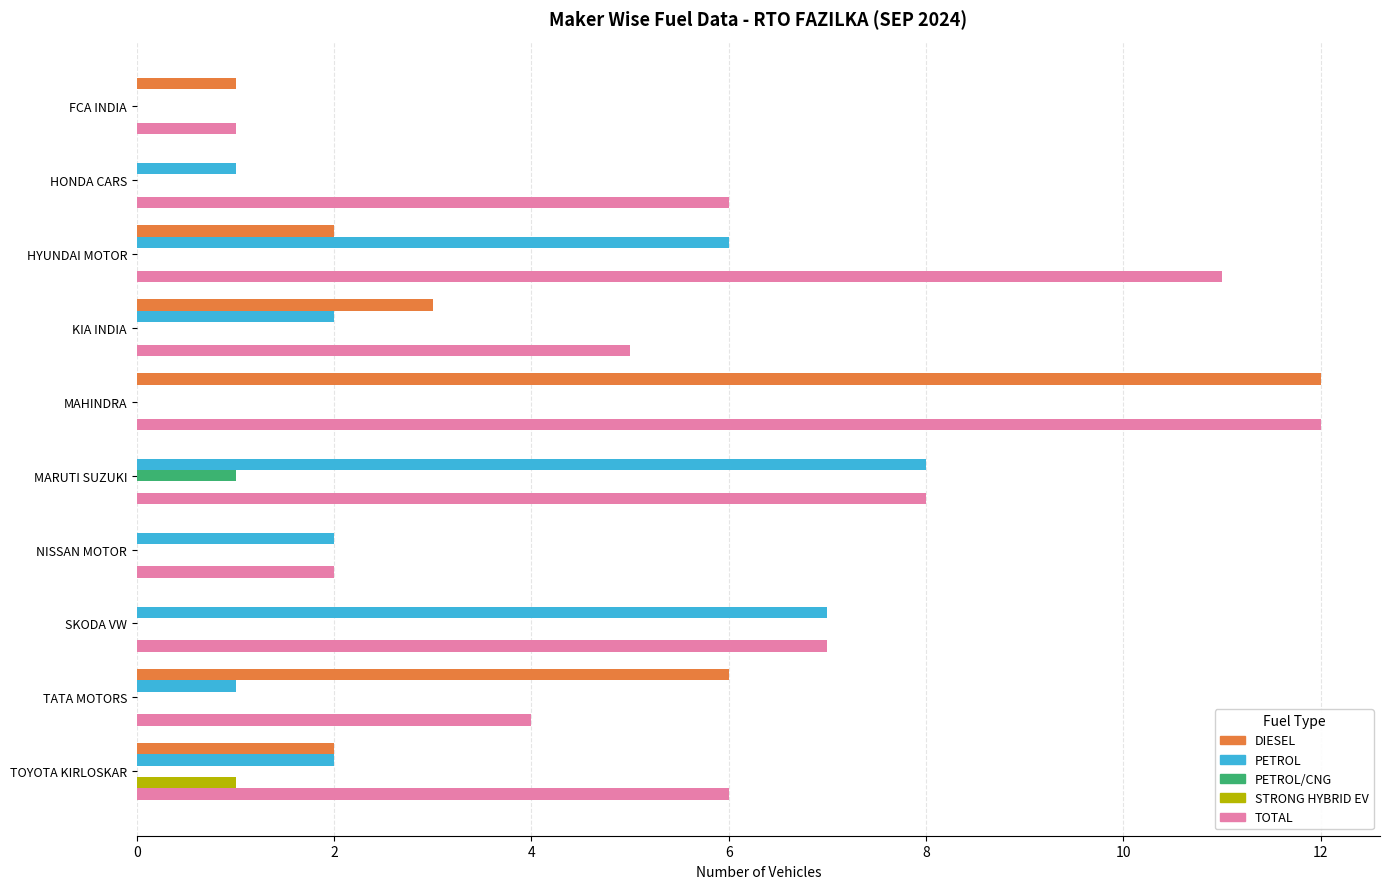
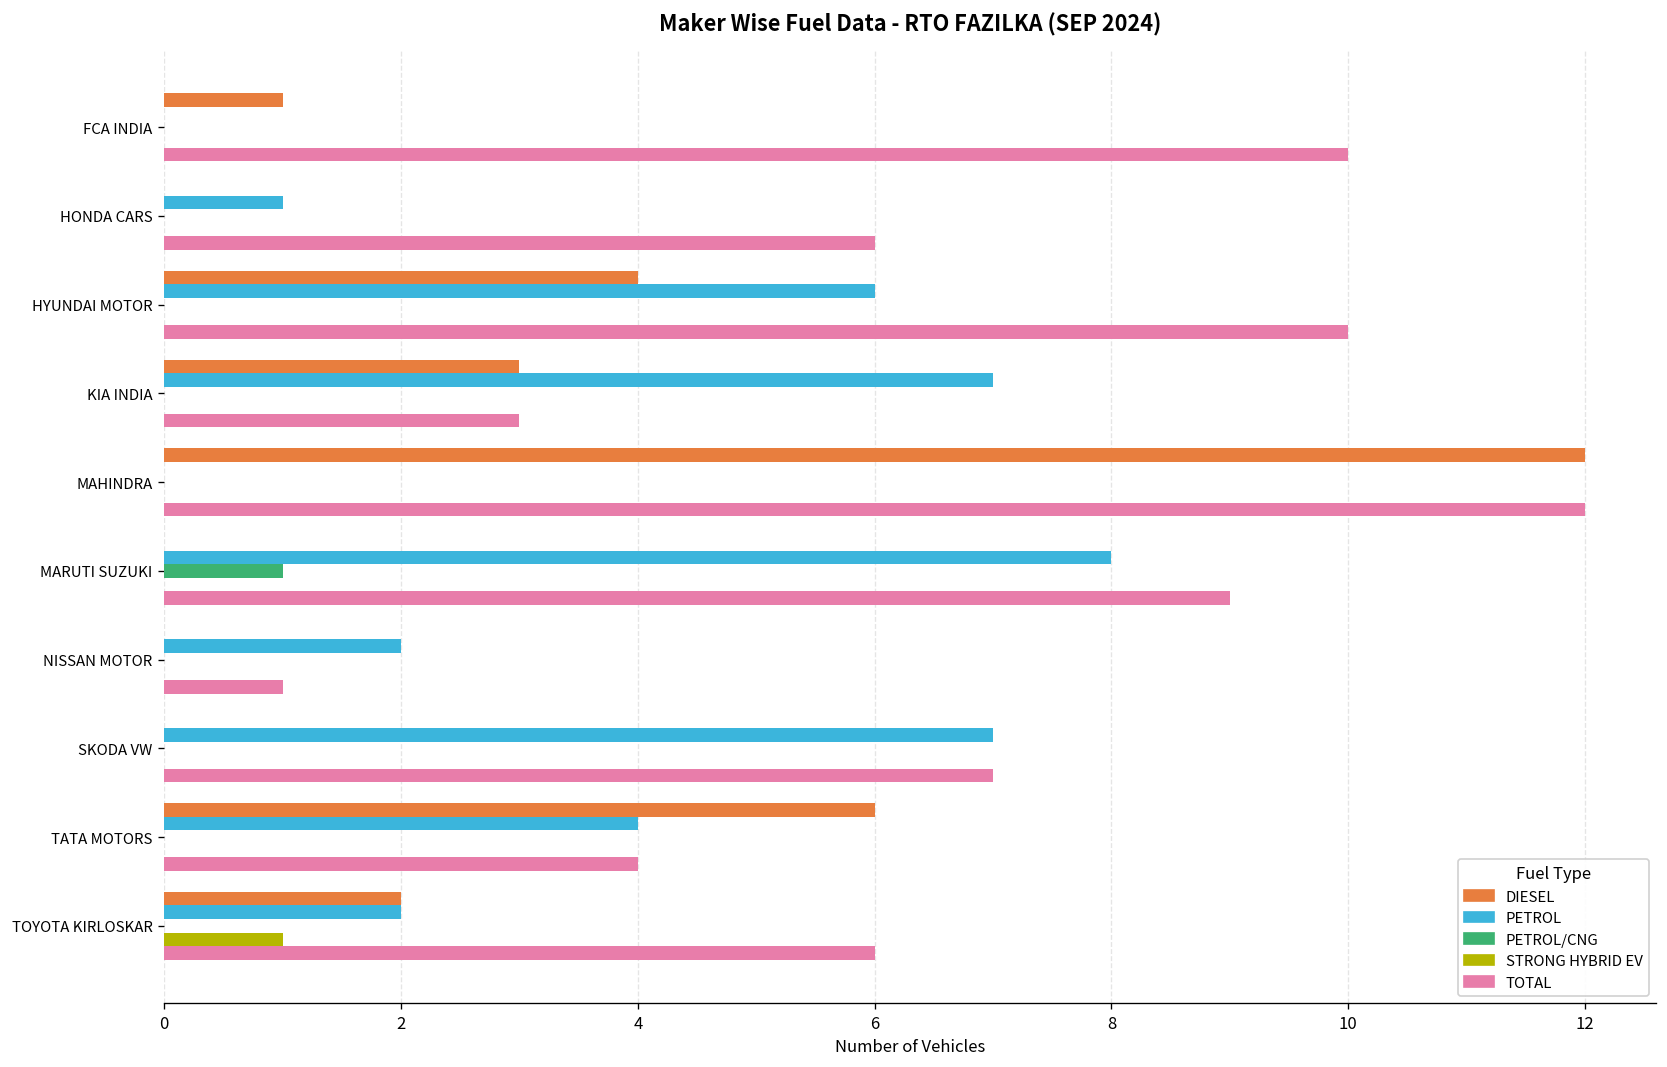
  {
    "DIESEL": {
      "FCA INDIA": 1,
      "HONDA CARS": 0,
-     "HYUNDAI MOTOR": 2,
+     "HYUNDAI MOTOR": 4,
      "KIA INDIA": 3,
      "MAHINDRA": 12,
      "MARUTI SUZUKI": 0,
      "NISSAN MOTOR": 0,
      "SKODA VW": 0,
      "TATA MOTORS": 6,
      "TOYOTA KIRLOSKAR": 2
    },
    "PETROL": {
      "FCA INDIA": 0,
      "HONDA CARS": 1,
      "HYUNDAI MOTOR": 6,
-     "KIA INDIA": 2,
+     "KIA INDIA": 7,
      "MAHINDRA": 0,
      "MARUTI SUZUKI": 8,
      "NISSAN MOTOR": 2,
      "SKODA VW": 7,
-     "TATA MOTORS": 1,
+     "TATA MOTORS": 4,
      "TOYOTA KIRLOSKAR": 2
    },
    "PETROL/CNG": {
      "FCA INDIA": 0,
      "HONDA CARS": 0,
      "HYUNDAI MOTOR": 0,
      "KIA INDIA": 0,
      "MAHINDRA": 0,
      "MARUTI SUZUKI": 1,
      "NISSAN MOTOR": 0,
      "SKODA VW": 0,
      "TATA MOTORS": 0,
      "TOYOTA KIRLOSKAR": 0
    },
    "STRONG HYBRID EV": {
      "FCA INDIA": 0,
      "HONDA CARS": 0,
      "HYUNDAI MOTOR": 0,
      "KIA INDIA": 0,
      "MAHINDRA": 0,
      "MARUTI SUZUKI": 0,
      "NISSAN MOTOR": 0,
      "SKODA VW": 0,
      "TATA MOTORS": 0,
      "TOYOTA KIRLOSKAR": 1
    },
    "TOTAL": {
-     "FCA INDIA": 1,
+     "FCA INDIA": 10,
      "HONDA CARS": 6,
-     "HYUNDAI MOTOR": 11,
-     "KIA INDIA": 5,
+     "HYUNDAI MOTOR": 10,
+     "KIA INDIA": 3,
      "MAHINDRA": 12,
-     "MARUTI SUZUKI": 8,
-     "NISSAN MOTOR": 2,
+     "MARUTI SUZUKI": 9,
+     "NISSAN MOTOR": 1,
      "SKODA VW": 7,
      "TATA MOTORS": 4,
      "TOYOTA KIRLOSKAR": 6
    }
  }
